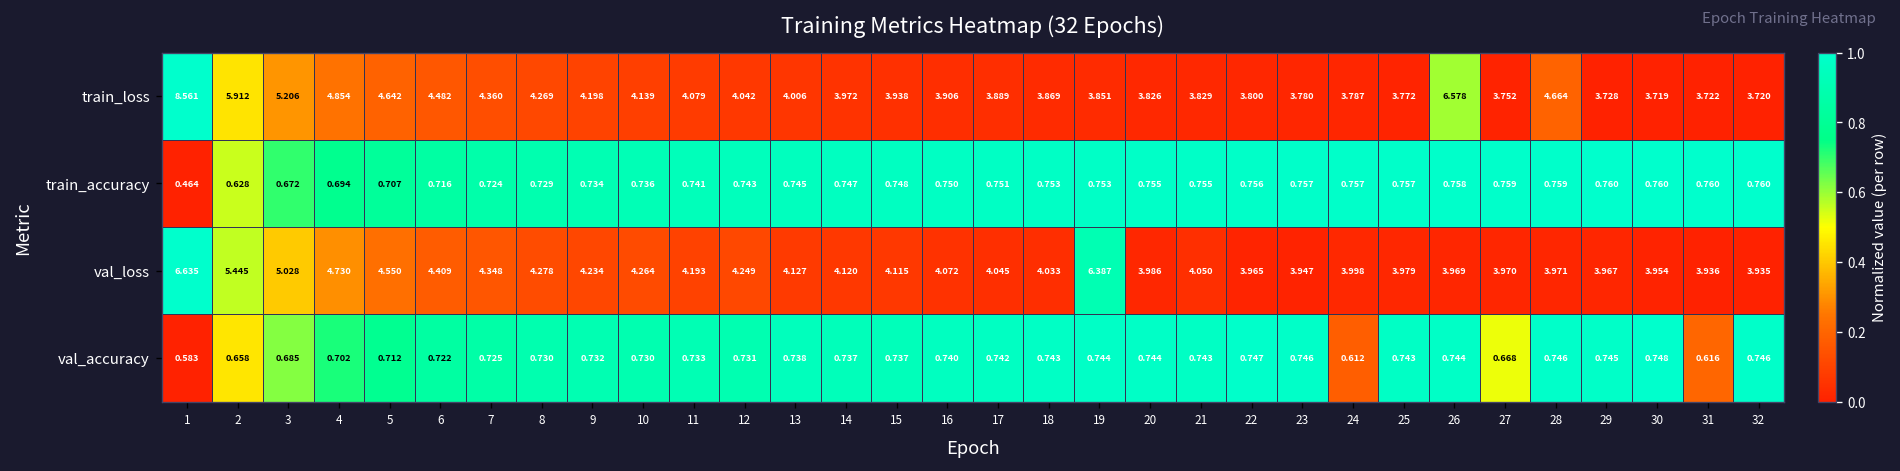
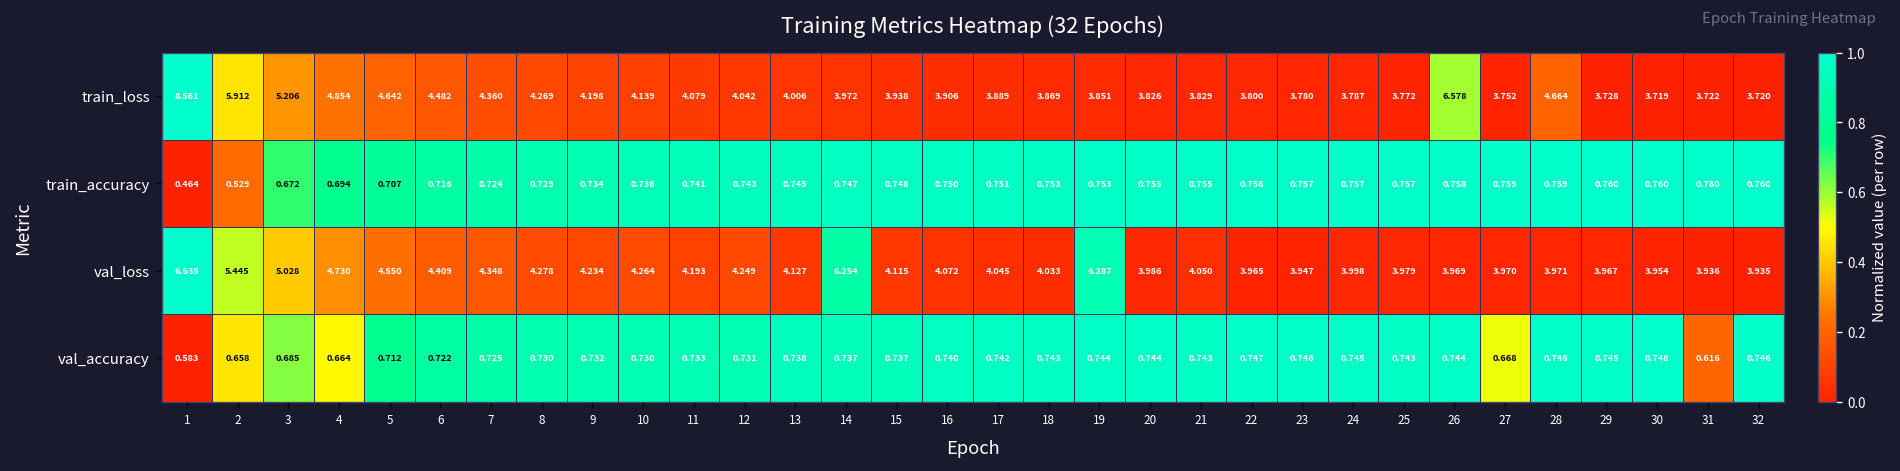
  {
    "train_loss": {
      "1": 8.561,
      "2": 5.912,
      "3": 5.206,
      "4": 4.854,
      "5": 4.642,
      "6": 4.482,
      "7": 4.360,
      "8": 4.269,
      "9": 4.198,
      "10": 4.139,
      "11": 4.079,
      "12": 4.042,
      "13": 4.006,
      "14": 3.972,
      "15": 3.938,
      "16": 3.906,
      "17": 3.889,
      "18": 3.869,
      "19": 3.851,
      "20": 3.826,
      "21": 3.829,
      "22": 3.800,
      "23": 3.780,
      "24": 3.787,
      "25": 3.772,
      "26": 6.578,
      "27": 3.752,
      "28": 4.664,
      "29": 3.728,
      "30": 3.719,
      "31": 3.722,
      "32": 3.720
    },
    "train_accuracy": {
      "1": 0.464,
-     "2": 0.628,
+     "2": 0.529,
      "3": 0.672,
      "4": 0.694,
      "5": 0.707,
      "6": 0.716,
      "7": 0.724,
      "8": 0.729,
      "9": 0.734,
      "10": 0.736,
      "11": 0.741,
      "12": 0.743,
      "13": 0.745,
      "14": 0.747,
      "15": 0.748,
      "16": 0.750,
      "17": 0.751,
      "18": 0.753,
      "19": 0.753,
      "20": 0.755,
      "21": 0.755,
      "22": 0.756,
      "23": 0.757,
      "24": 0.757,
      "25": 0.757,
      "26": 0.758,
      "27": 0.759,
      "28": 0.759,
      "29": 0.760,
      "30": 0.760,
      "31": 0.760,
      "32": 0.760
    },
    "val_loss": {
      "1": 6.635,
      "2": 5.445,
      "3": 5.028,
      "4": 4.730,
      "5": 4.550,
      "6": 4.409,
      "7": 4.348,
      "8": 4.278,
      "9": 4.234,
      "10": 4.264,
      "11": 4.193,
      "12": 4.249,
      "13": 4.127,
-     "14": 4.120,
+     "14": 6.254,
      "15": 4.115,
      "16": 4.072,
      "17": 4.045,
      "18": 4.033,
      "19": 6.387,
      "20": 3.986,
      "21": 4.050,
      "22": 3.965,
      "23": 3.947,
      "24": 3.998,
      "25": 3.979,
      "26": 3.969,
      "27": 3.970,
      "28": 3.971,
      "29": 3.967,
      "30": 3.954,
      "31": 3.936,
      "32": 3.935
    },
    "val_accuracy": {
      "1": 0.583,
      "2": 0.658,
      "3": 0.685,
-     "4": 0.702,
+     "4": 0.664,
      "5": 0.712,
      "6": 0.722,
      "7": 0.725,
      "8": 0.730,
      "9": 0.732,
      "10": 0.730,
      "11": 0.733,
      "12": 0.731,
      "13": 0.738,
      "14": 0.737,
      "15": 0.737,
      "16": 0.740,
      "17": 0.742,
      "18": 0.743,
      "19": 0.744,
      "20": 0.744,
      "21": 0.743,
      "22": 0.747,
      "23": 0.746,
-     "24": 0.612,
+     "24": 0.745,
      "25": 0.743,
      "26": 0.744,
      "27": 0.668,
      "28": 0.746,
      "29": 0.745,
      "30": 0.748,
      "31": 0.616,
      "32": 0.746
    }
  }
